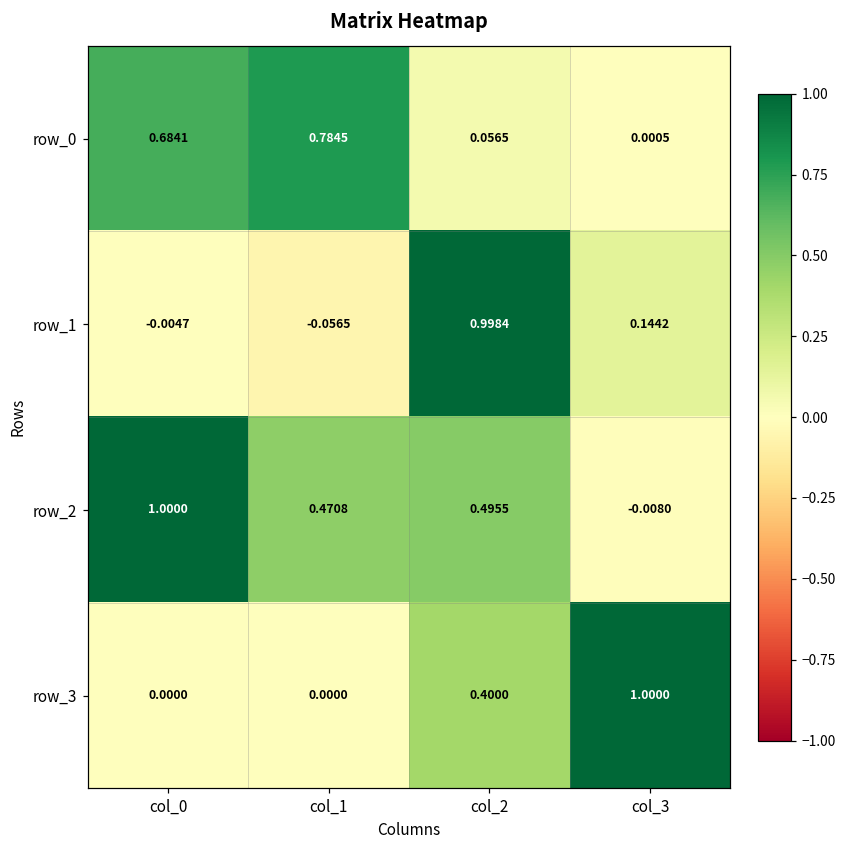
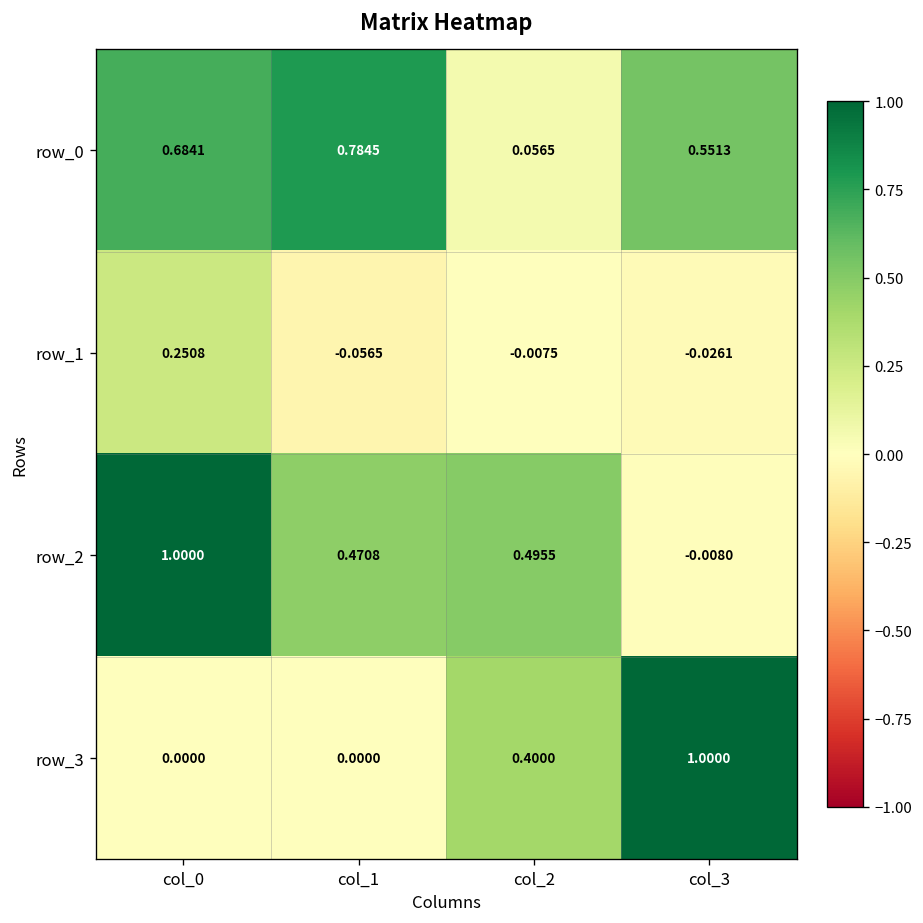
  {
    "row_0": {
      "col_0": 0.6841,
      "col_1": 0.7845,
      "col_2": 0.0565,
-     "col_3": 0.0005
+     "col_3": 0.5513
    },
    "row_1": {
-     "col_0": -0.0047,
+     "col_0": 0.2508,
      "col_1": -0.0565,
-     "col_2": 0.9984,
-     "col_3": 0.1442
+     "col_2": -0.0075,
+     "col_3": -0.0261
    },
    "row_2": {
      "col_0": 1.0000,
      "col_1": 0.4708,
      "col_2": 0.4955,
      "col_3": -0.0080
    },
    "row_3": {
      "col_0": 0.0000,
      "col_1": 0.0000,
      "col_2": 0.4000,
      "col_3": 1.0000
    }
  }
